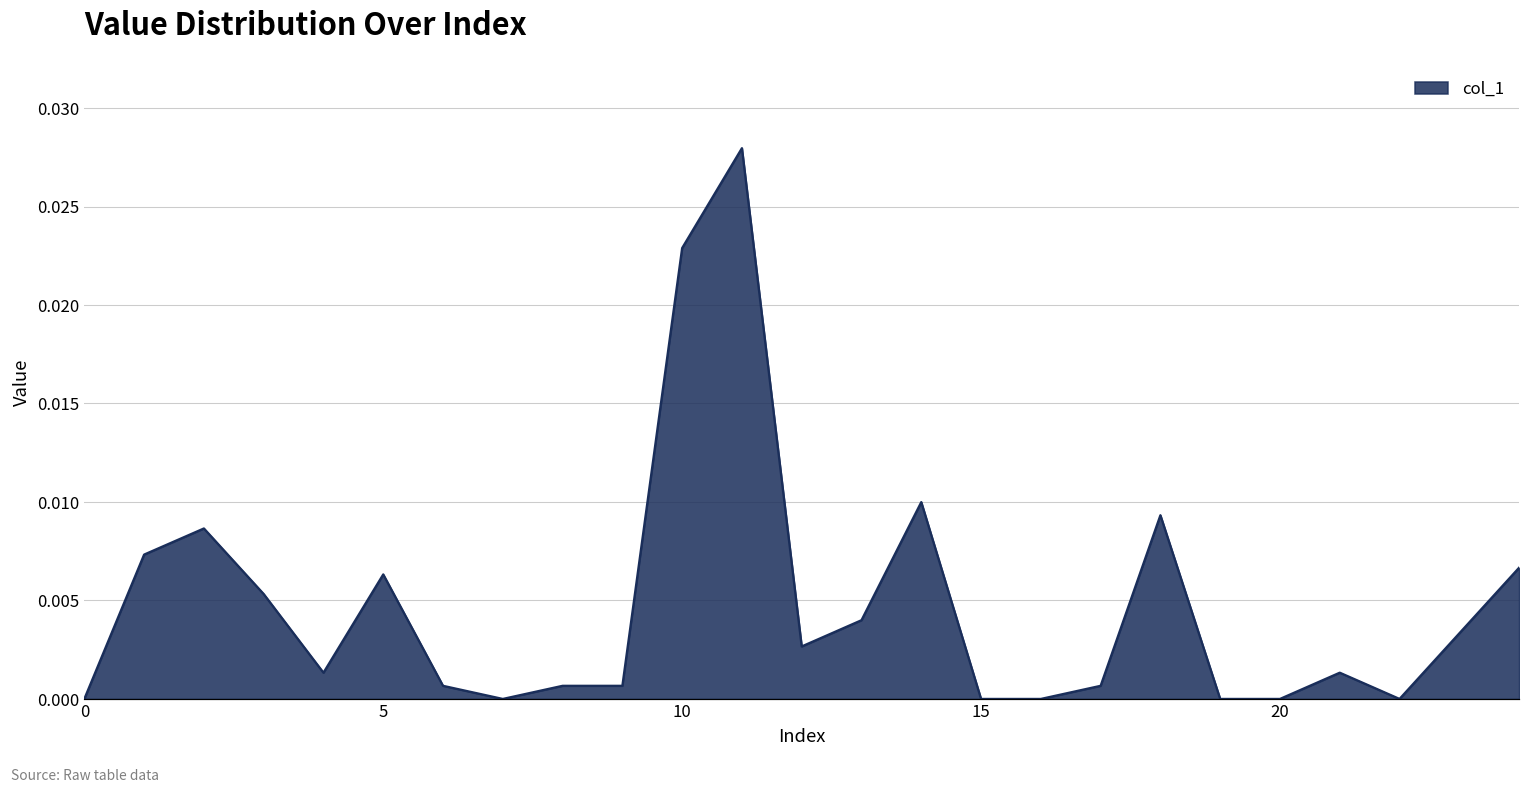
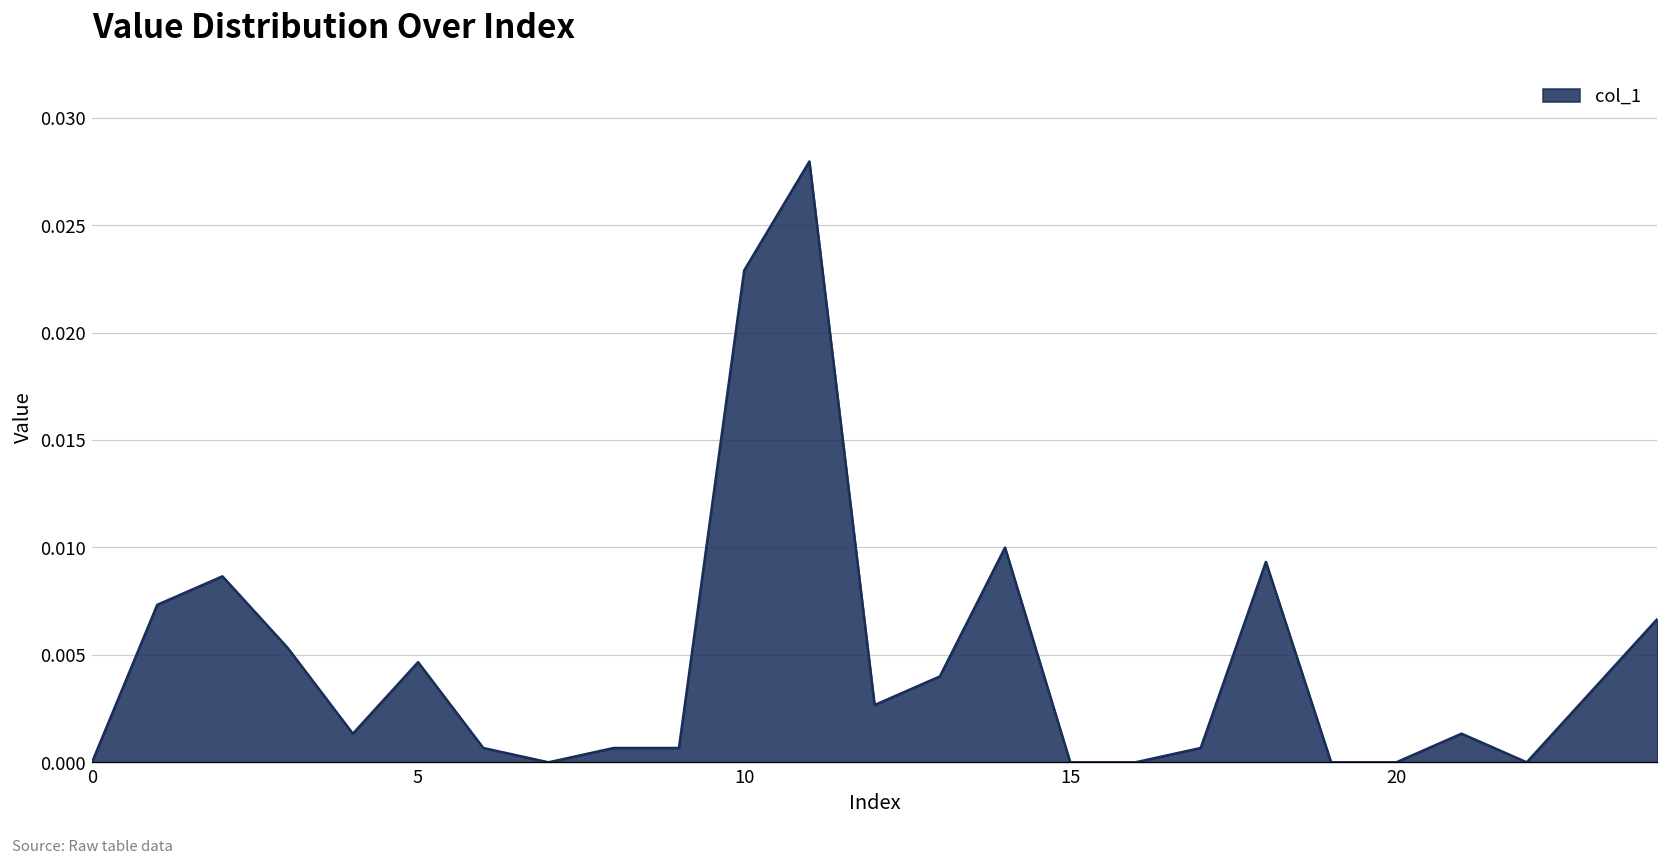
  {
    "0": 0.0000,
-   "5": 0.0063,
+   "5": 0.0047,
    "10": 0.0229,
    "15": 0.0000,
    "20": 0.0000
  }
